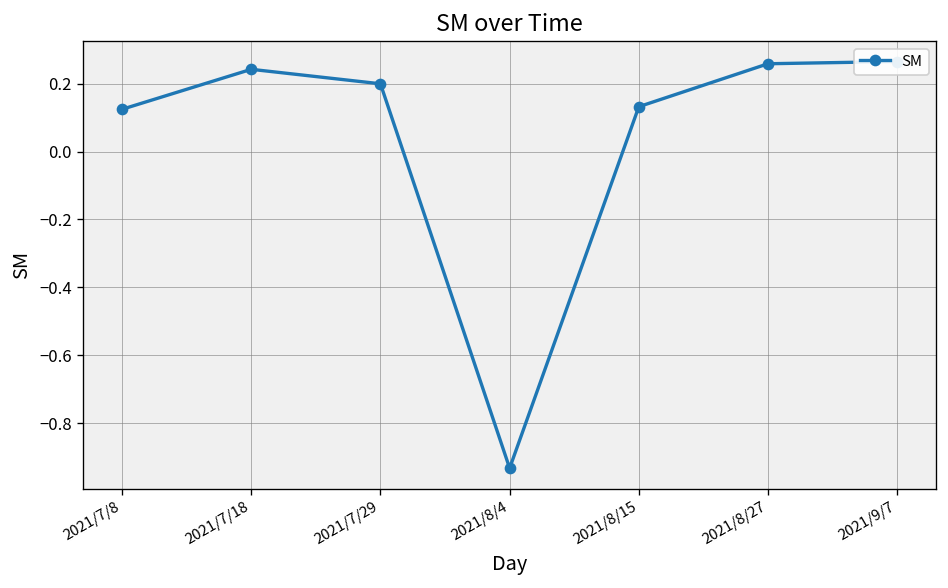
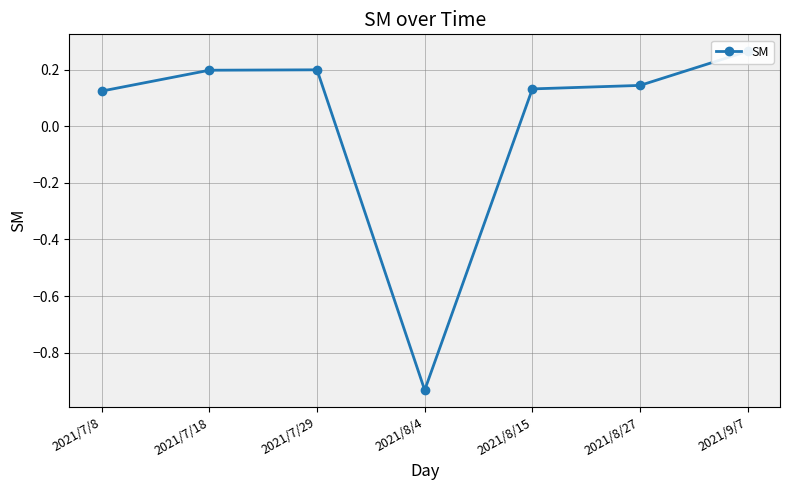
  {
    "2021/7/8": 0.12,
-   "2021/7/18": 0.24,
+   "2021/7/18": 0.20,
    "2021/7/29": 0.20,
    "2021/8/4": -0.93,
    "2021/8/15": 0.13,
-   "2021/8/27": 0.26
+   "2021/8/27": 0.14
  }
